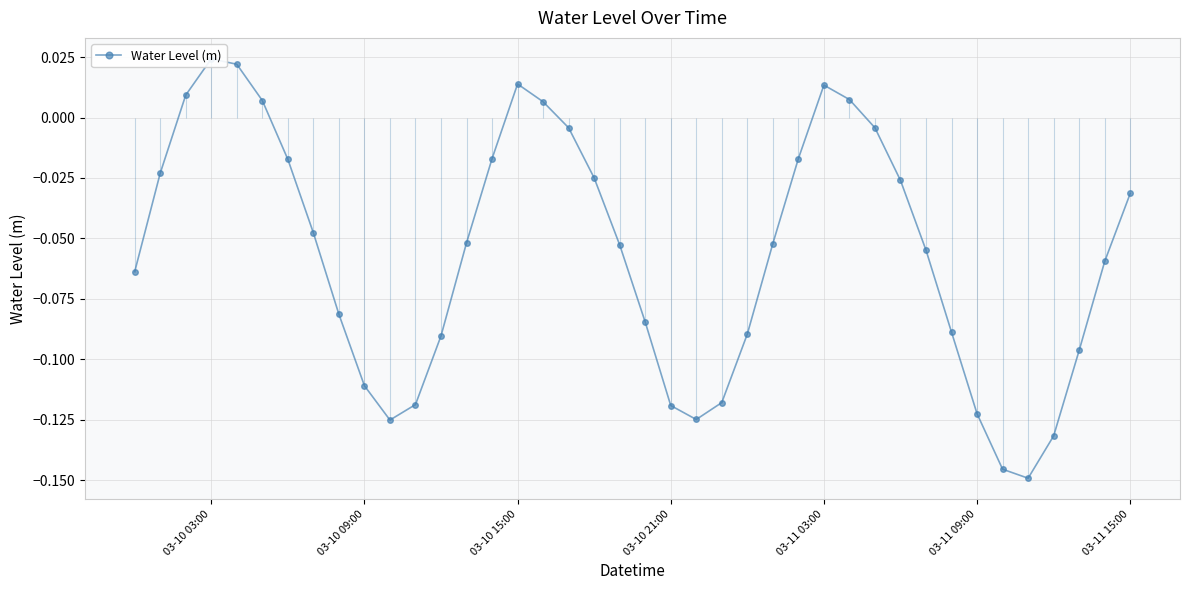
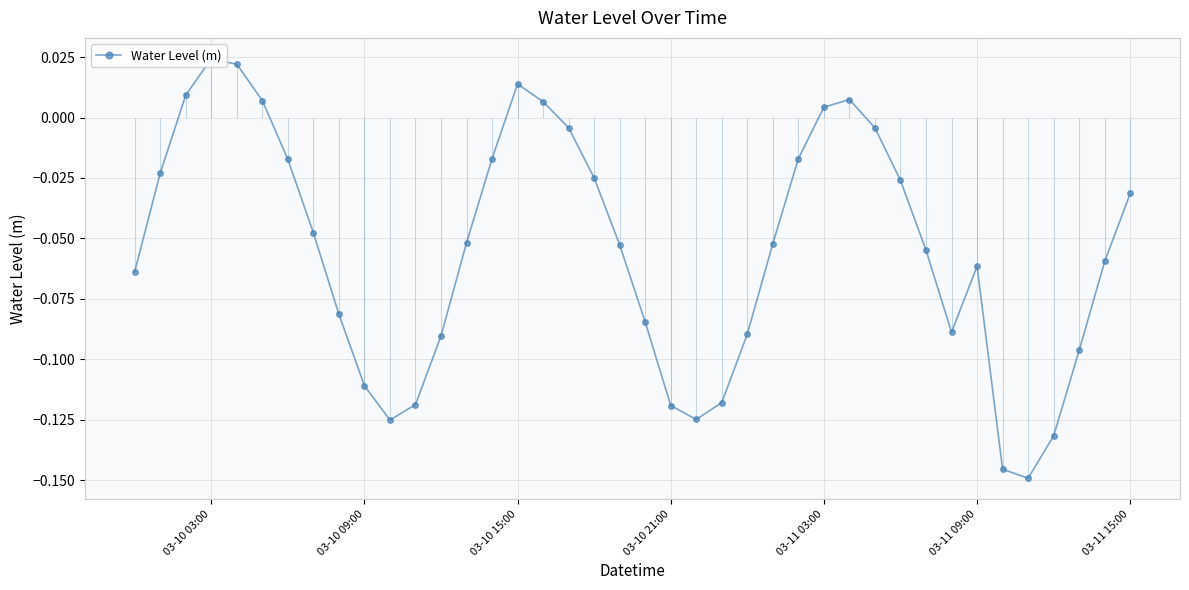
  {
    "03-10 09:00": -0.111,
    "03-10 15:00": 0.014,
    "03-10 21:00": -0.119,
-   "03-11 03:00": 0.013,
-   "03-11 09:00": -0.122,
+   "03-11 03:00": 0.004,
+   "03-11 09:00": -0.061,
    "03-11 15:00": -0.031
  }
